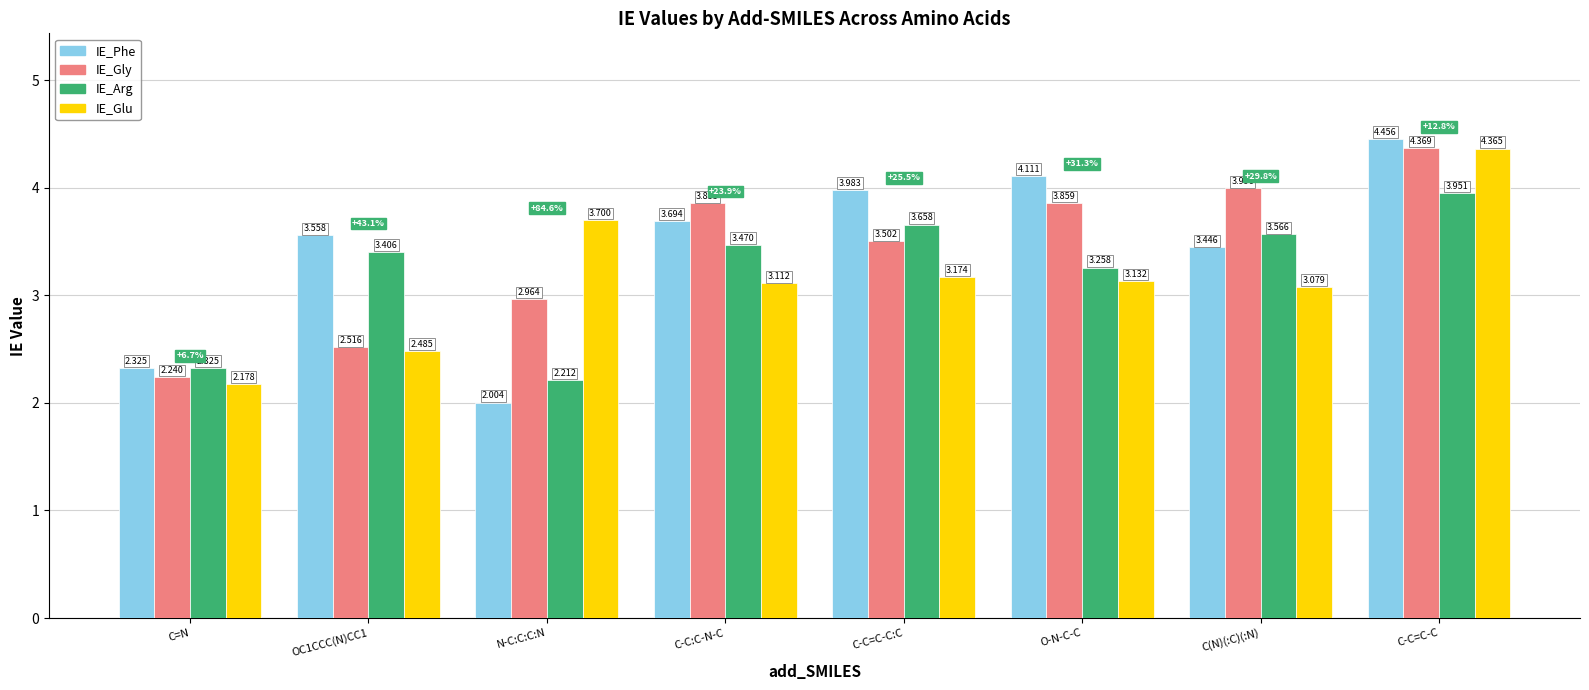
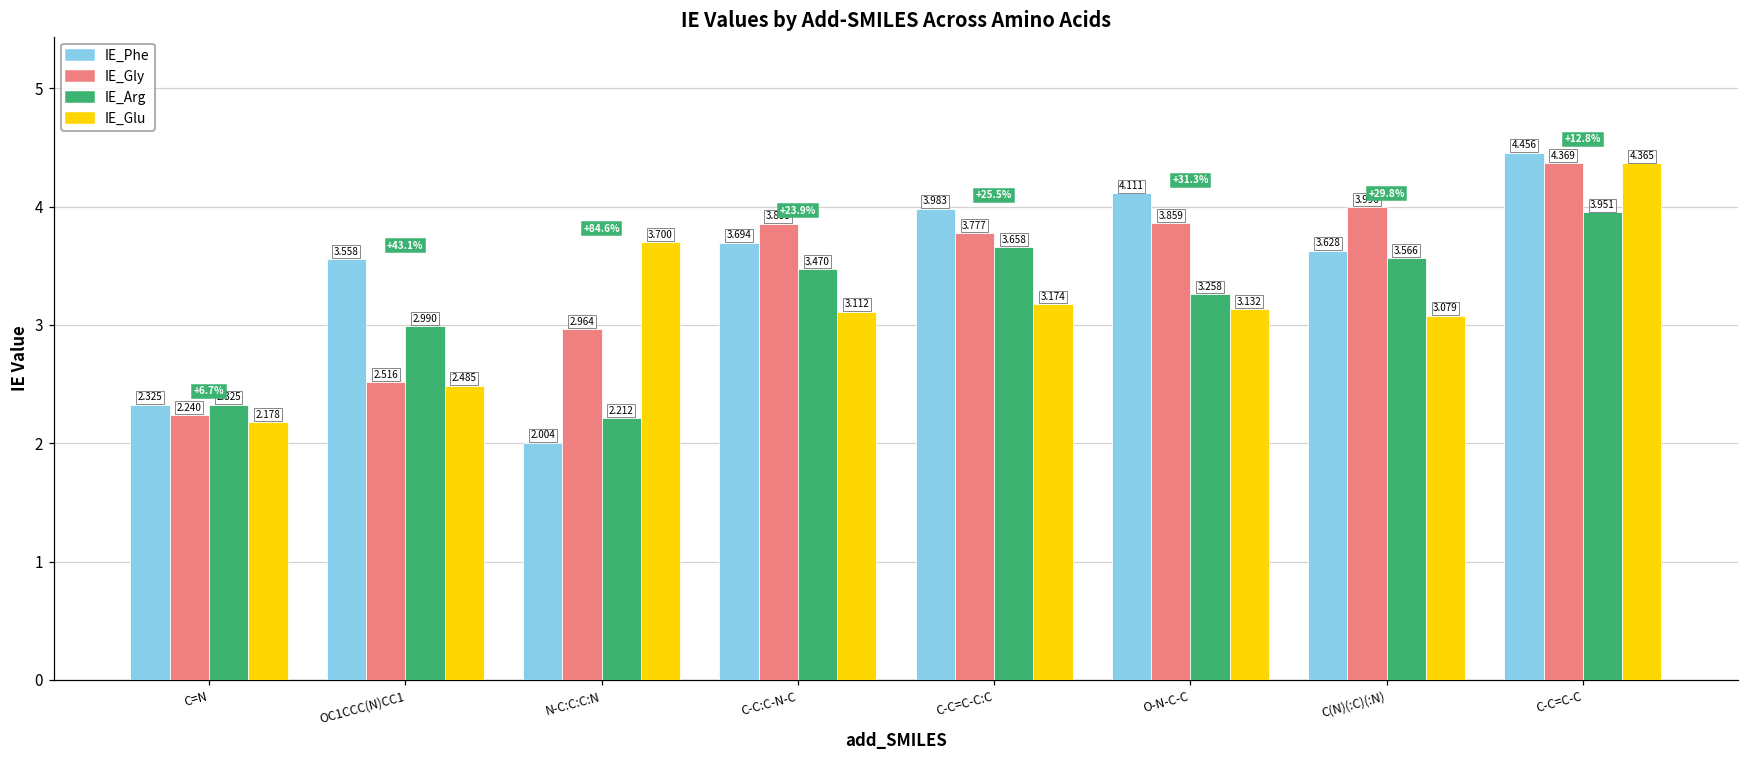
  {
    "IE_Phe": {
-     "C(N)(:C)(:N)": 3.446
+     "C(N)(:C)(:N)": 3.628
    },
    "IE_Gly": {
-     "C-C=C-C:C": 3.502
+     "C-C=C-C:C": 3.777
    },
    "IE_Arg": {
-     "OC1CCC(N)CC1": 3.406
+     "OC1CCC(N)CC1": 2.990
    }
  }
